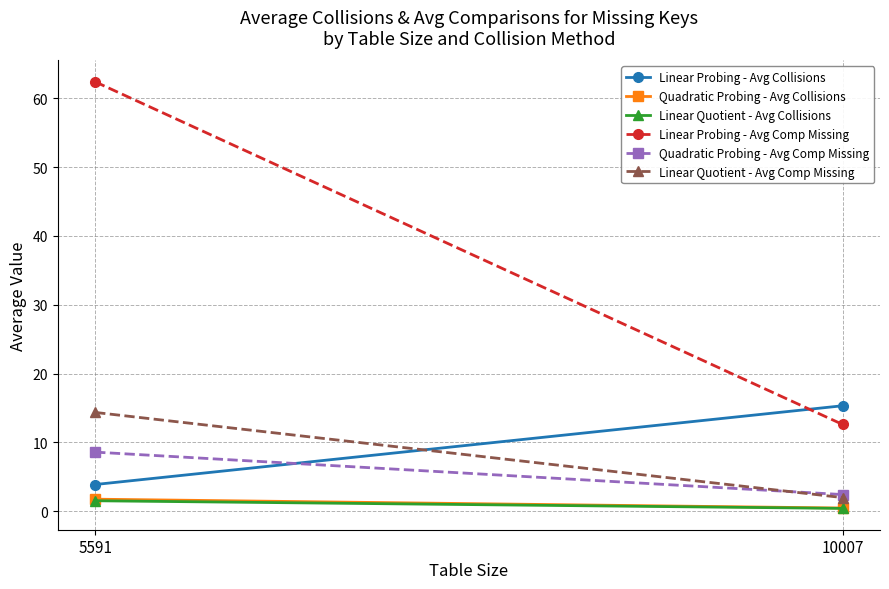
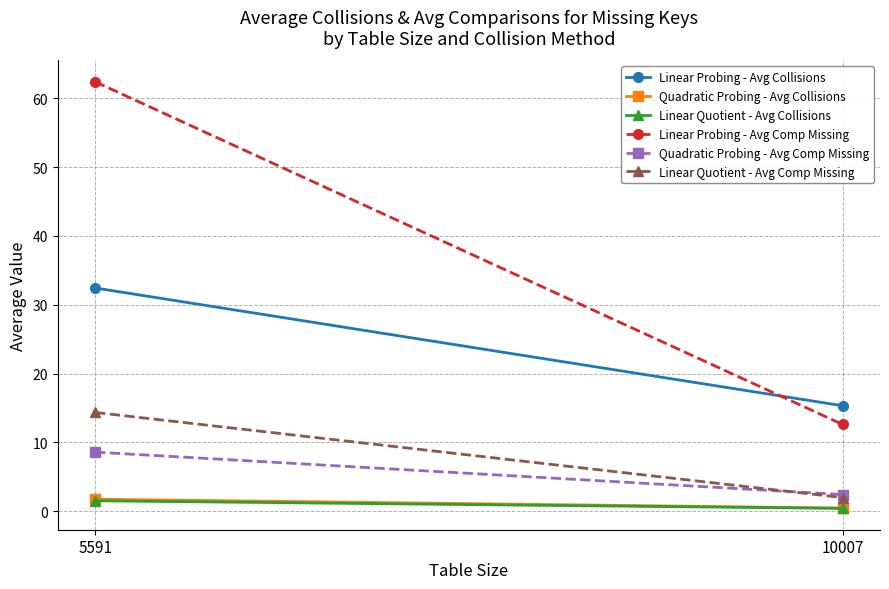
  {
    "Linear Probing - Avg Collisions": {
-     "5591": 4,
+     "5591": 32,
      "10007": 15
    },
    "Linear Probing - Avg Comp Missing": {
      "5591": 62,
      "10007": 13
    },
    "Quadratic Probing - Avg Comp Missing": {
      "5591": 9,
      "10007": 2
    },
    "Linear Quotient - Avg Comp Missing": {
      "5591": 14,
      "10007": 2
    }
  }
